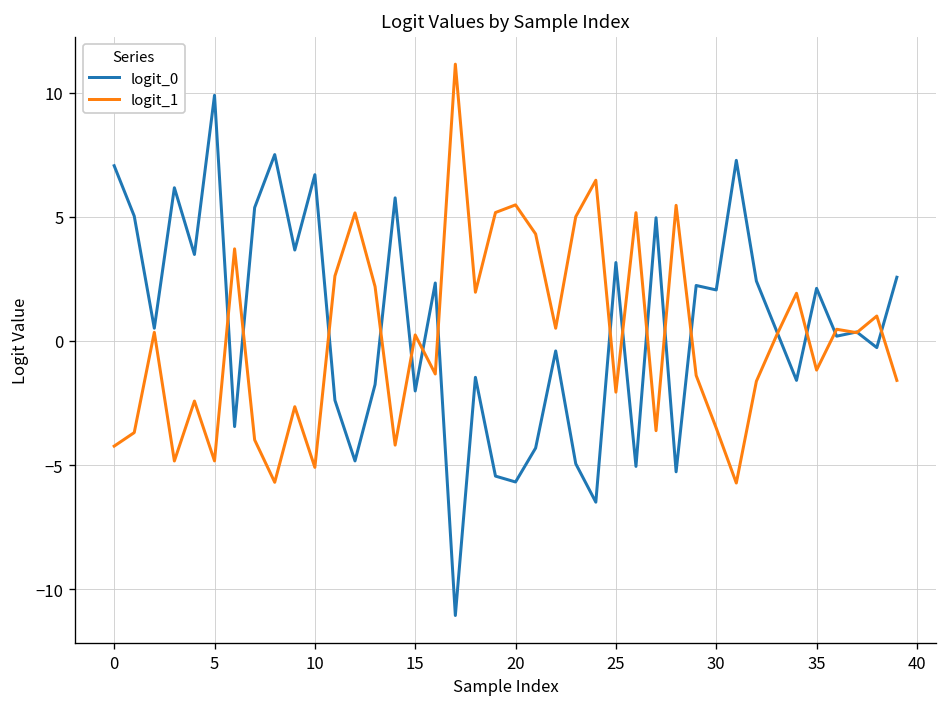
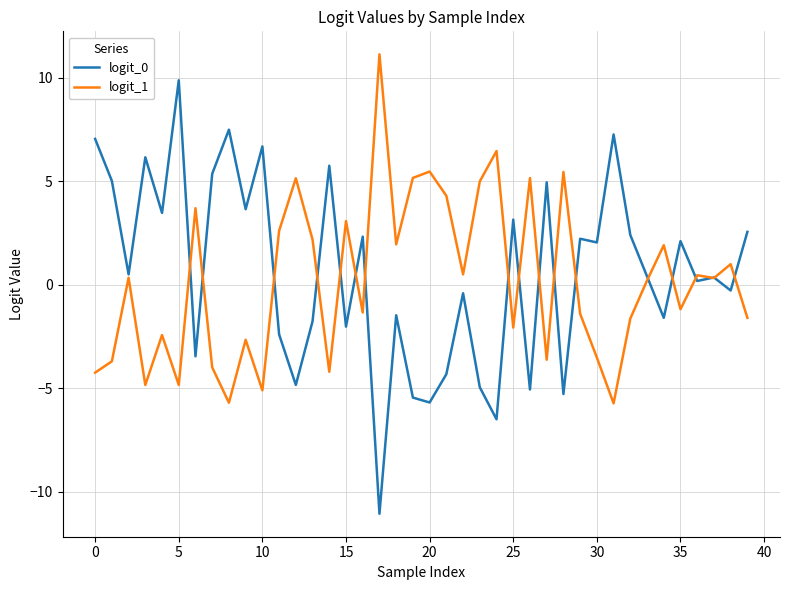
  {
    "logit_0": {
      "0": 7.1,
      "5": 9.9,
      "10": 6.7,
      "15": -2.0,
      "20": -5.7,
      "25": 3.2,
      "30": 2.1,
      "35": 2.1
    },
    "logit_1": {
      "0": -4.2,
      "5": -4.8,
      "10": -5.1,
-     "15": 0.2,
+     "15": 3.1,
      "20": 5.5,
      "25": -2.1,
      "30": -3.5,
      "35": -1.2
    }
  }
